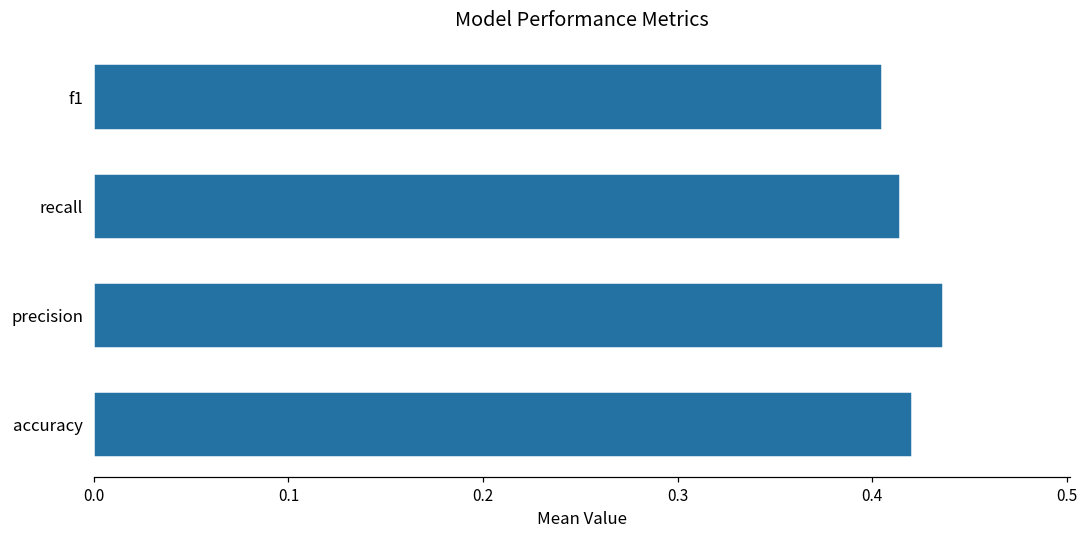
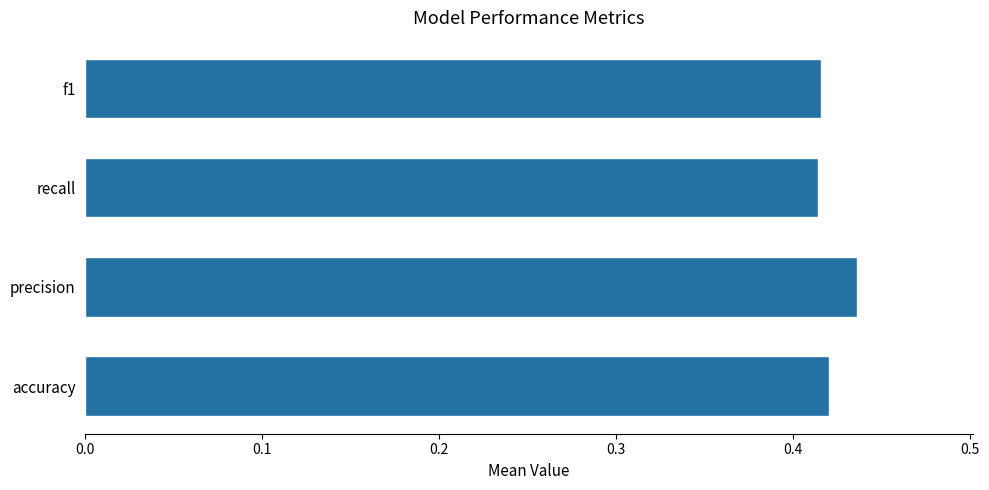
  {
-   "f1": 0.405,
+   "f1": 0.416,
    "recall": 0.414,
    "precision": 0.436,
    "accuracy": 0.420
  }
